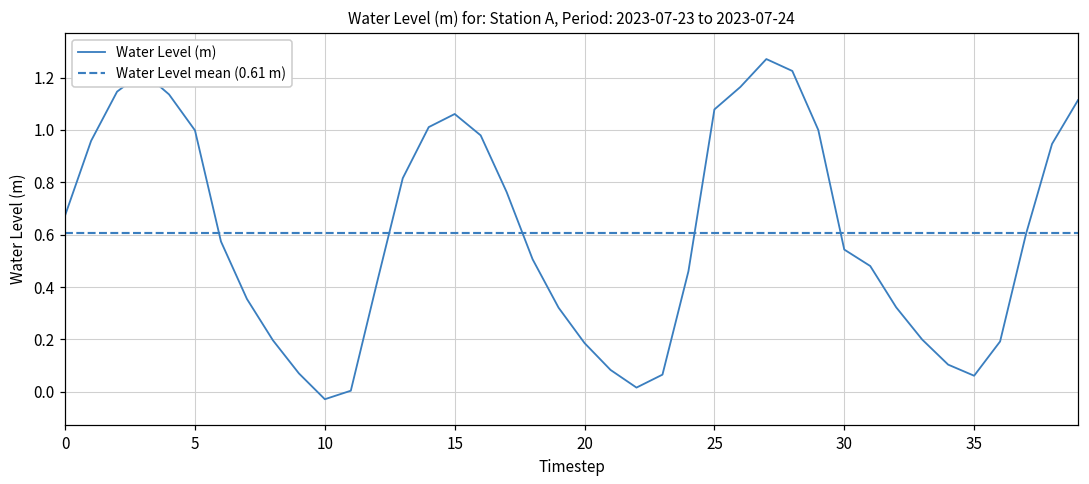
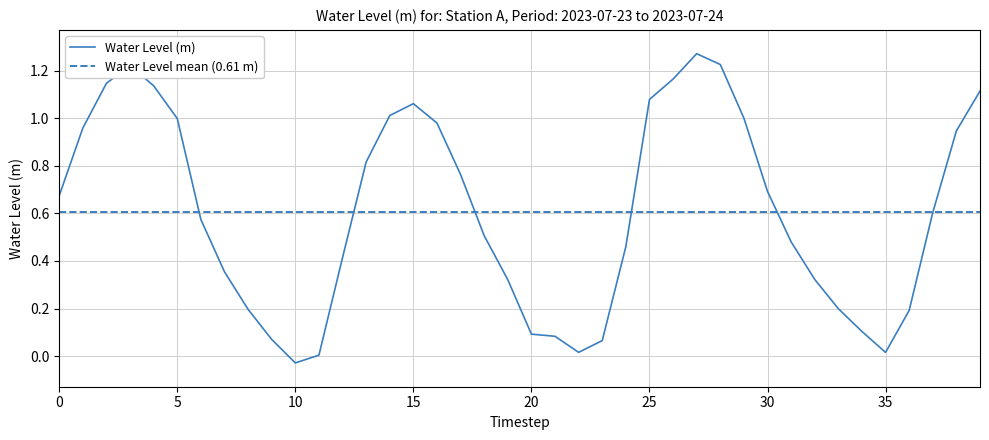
  {
    "0": 0.67,
    "5": 1.00,
    "10": -0.03,
    "15": 1.06,
-   "20": 0.19,
+   "20": 0.09,
    "25": 1.08,
-   "30": 0.54,
-   "35": 0.06
+   "30": 0.69,
+   "35": 0.02
  }
